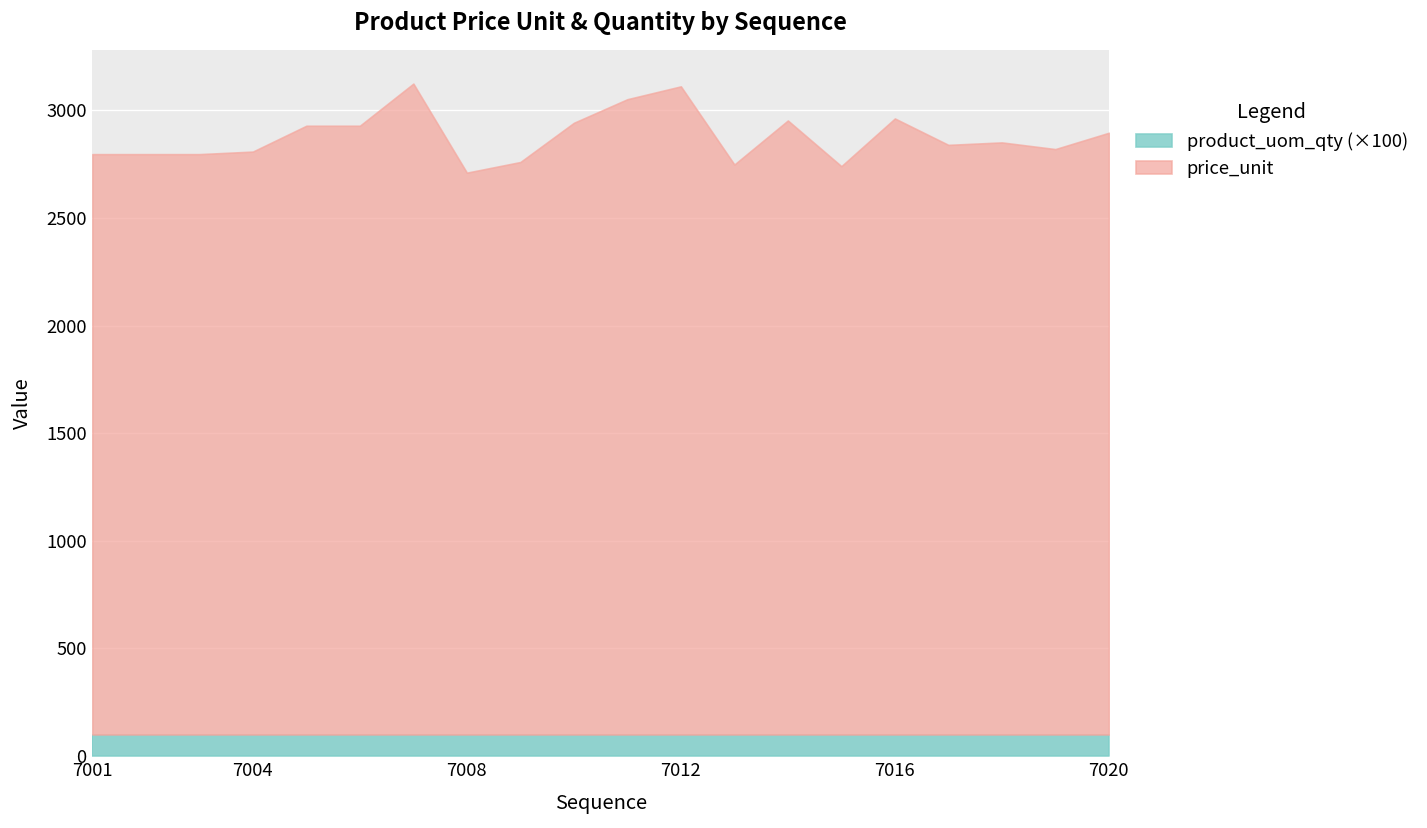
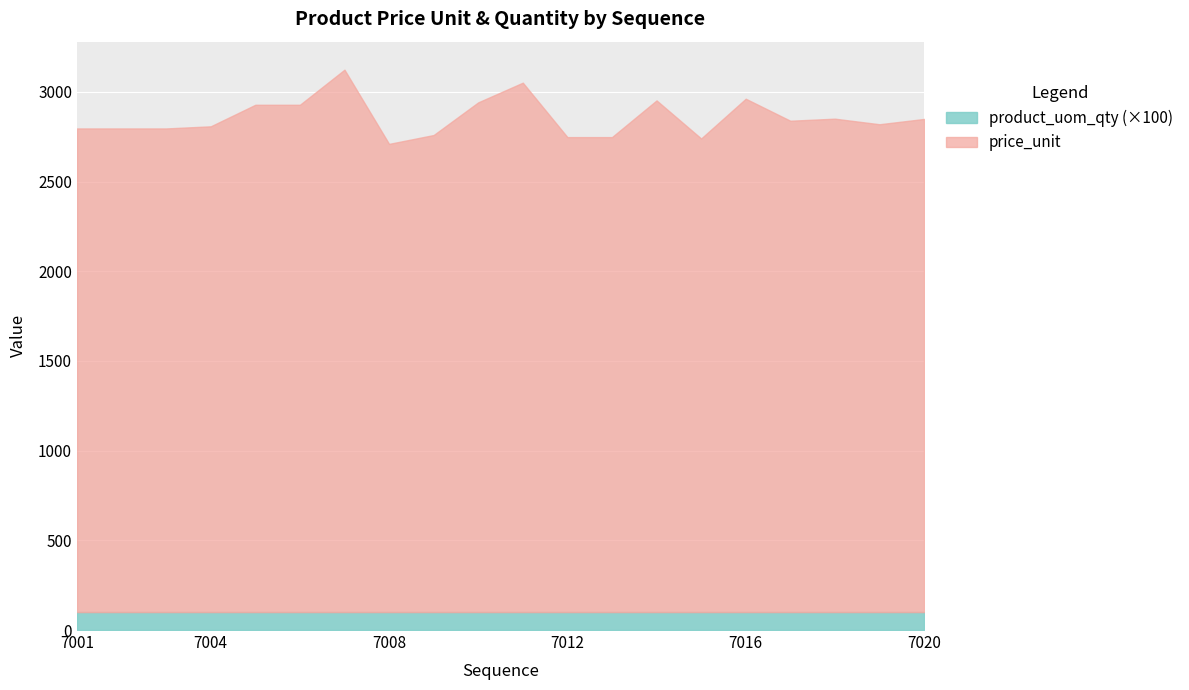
  {
    "product_uom_qty (×100)": {
      "7001": 100,
      "7004": 100,
      "7008": 100,
      "7012": 100,
      "7016": 100,
      "7020": 100
    },
    "price_unit": {
      "7001": 2800,
      "7004": 2810,
      "7008": 2710,
-     "7012": 3110,
+     "7012": 2750,
      "7016": 2960,
-     "7020": 2900
+     "7020": 2850
    }
  }
